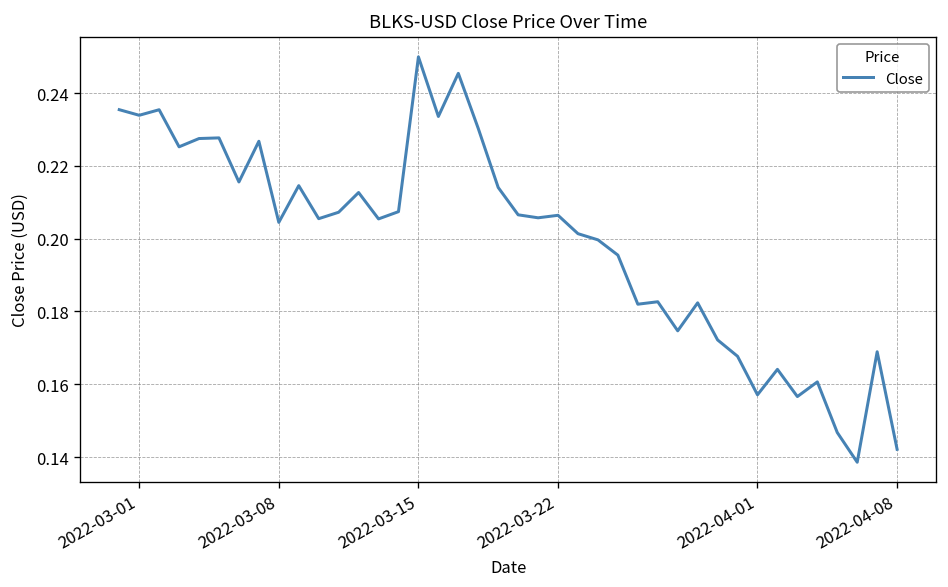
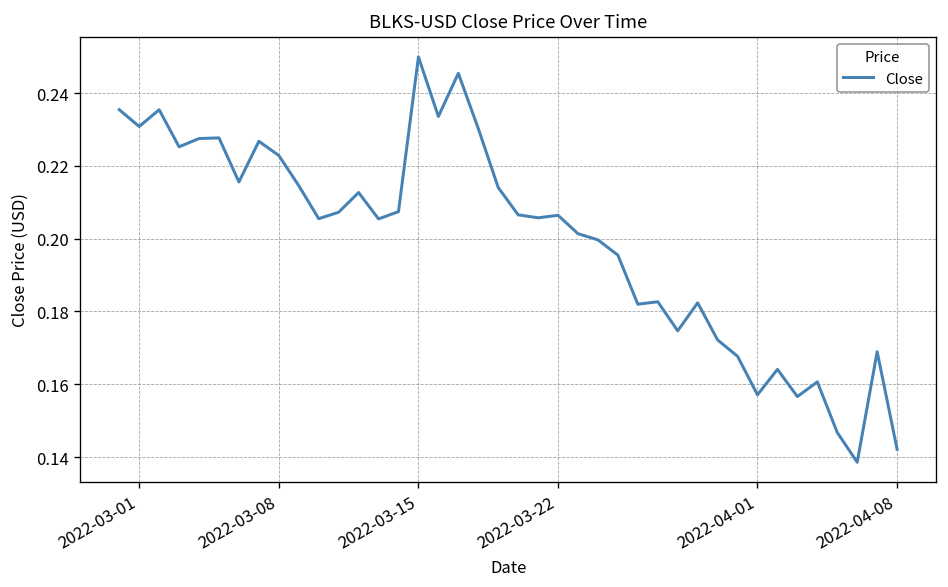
  {
-   "2022-03-01": 0.234,
-   "2022-03-08": 0.204,
+   "2022-03-01": 0.231,
+   "2022-03-08": 0.223,
    "2022-03-15": 0.250,
    "2022-03-22": 0.206,
    "2022-04-01": 0.157,
    "2022-04-08": 0.142
  }
